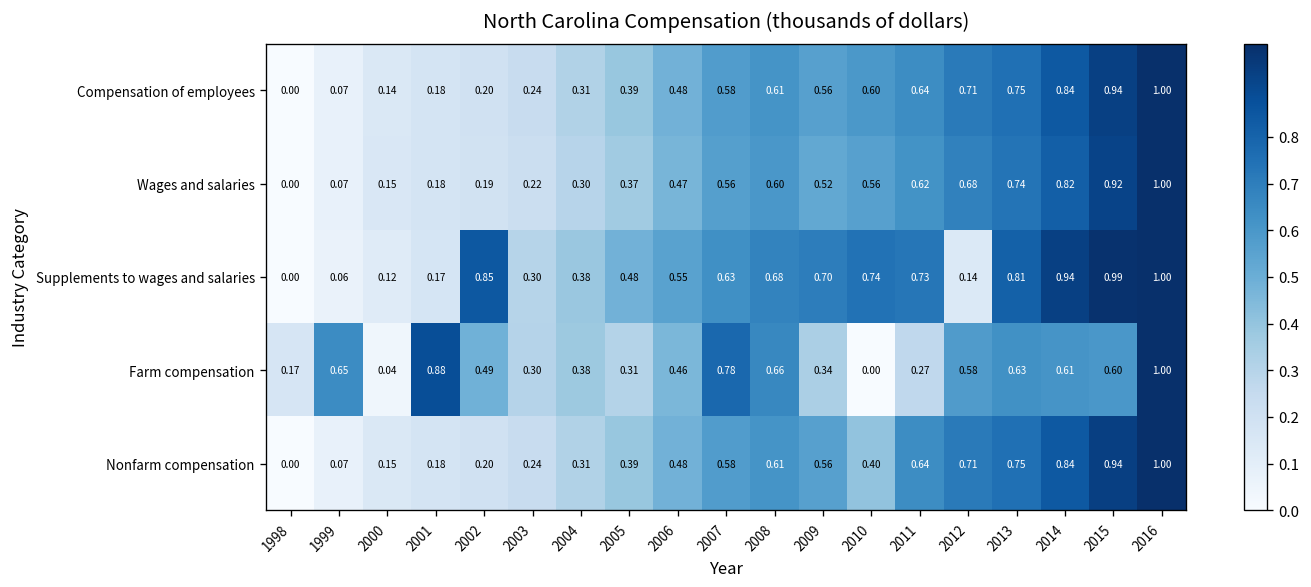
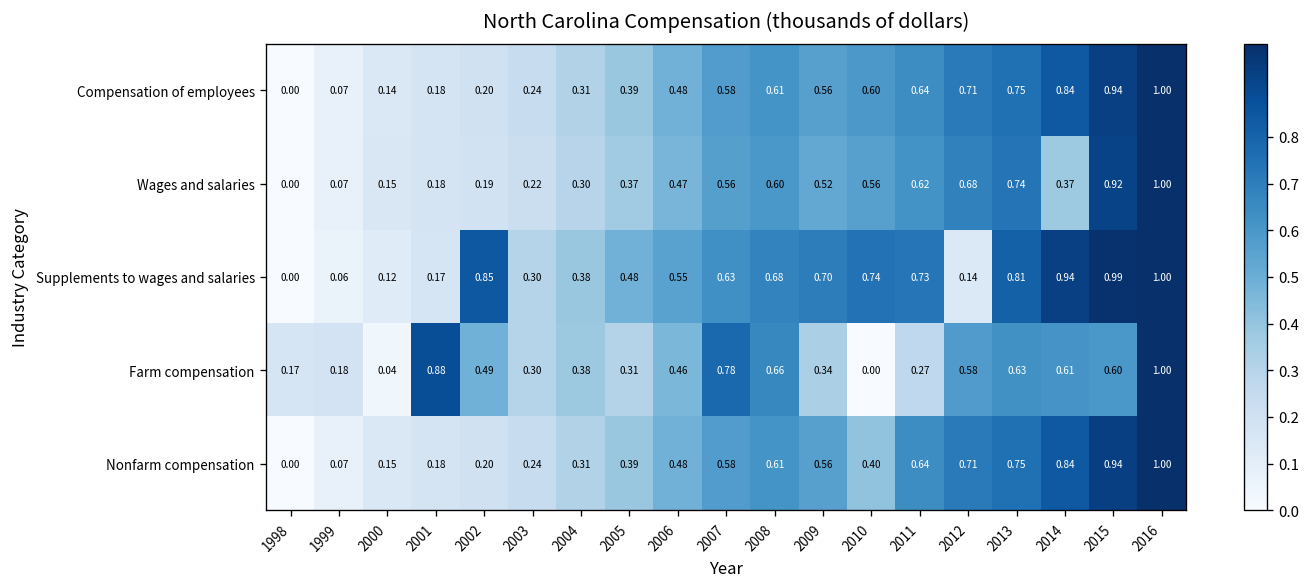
  {
    "Compensation of employees": {
      "1998": 0.00,
      "1999": 0.07,
      "2000": 0.14,
      "2001": 0.18,
      "2002": 0.20,
      "2003": 0.24,
      "2004": 0.31,
      "2005": 0.39,
      "2006": 0.48,
      "2007": 0.58,
      "2008": 0.61,
      "2009": 0.56,
      "2010": 0.60,
      "2011": 0.64,
      "2012": 0.71,
      "2013": 0.75,
      "2014": 0.84,
      "2015": 0.94,
      "2016": 1.00
    },
    "Wages and salaries": {
      "1998": 0.00,
      "1999": 0.07,
      "2000": 0.15,
      "2001": 0.18,
      "2002": 0.19,
      "2003": 0.22,
      "2004": 0.30,
      "2005": 0.37,
      "2006": 0.47,
      "2007": 0.56,
      "2008": 0.60,
      "2009": 0.52,
      "2010": 0.56,
      "2011": 0.62,
      "2012": 0.68,
      "2013": 0.74,
-     "2014": 0.82,
+     "2014": 0.37,
      "2015": 0.92,
      "2016": 1.00
    },
    "Supplements to wages and salaries": {
      "1998": 0.00,
      "1999": 0.06,
      "2000": 0.12,
      "2001": 0.17,
      "2002": 0.85,
      "2003": 0.30,
      "2004": 0.38,
      "2005": 0.48,
      "2006": 0.55,
      "2007": 0.63,
      "2008": 0.68,
      "2009": 0.70,
      "2010": 0.74,
      "2011": 0.73,
      "2012": 0.14,
      "2013": 0.81,
      "2014": 0.94,
      "2015": 0.99,
      "2016": 1.00
    },
    "Farm compensation": {
      "1998": 0.17,
-     "1999": 0.65,
+     "1999": 0.18,
      "2000": 0.04,
      "2001": 0.88,
      "2002": 0.49,
      "2003": 0.30,
      "2004": 0.38,
      "2005": 0.31,
      "2006": 0.46,
      "2007": 0.78,
      "2008": 0.66,
      "2009": 0.34,
      "2010": 0.00,
      "2011": 0.27,
      "2012": 0.58,
      "2013": 0.63,
      "2014": 0.61,
      "2015": 0.60,
      "2016": 1.00
    },
    "Nonfarm compensation": {
      "1998": 0.00,
      "1999": 0.07,
      "2000": 0.15,
      "2001": 0.18,
      "2002": 0.20,
      "2003": 0.24,
      "2004": 0.31,
      "2005": 0.39,
      "2006": 0.48,
      "2007": 0.58,
      "2008": 0.61,
      "2009": 0.56,
      "2010": 0.40,
      "2011": 0.64,
      "2012": 0.71,
      "2013": 0.75,
      "2014": 0.84,
      "2015": 0.94,
      "2016": 1.00
    }
  }
